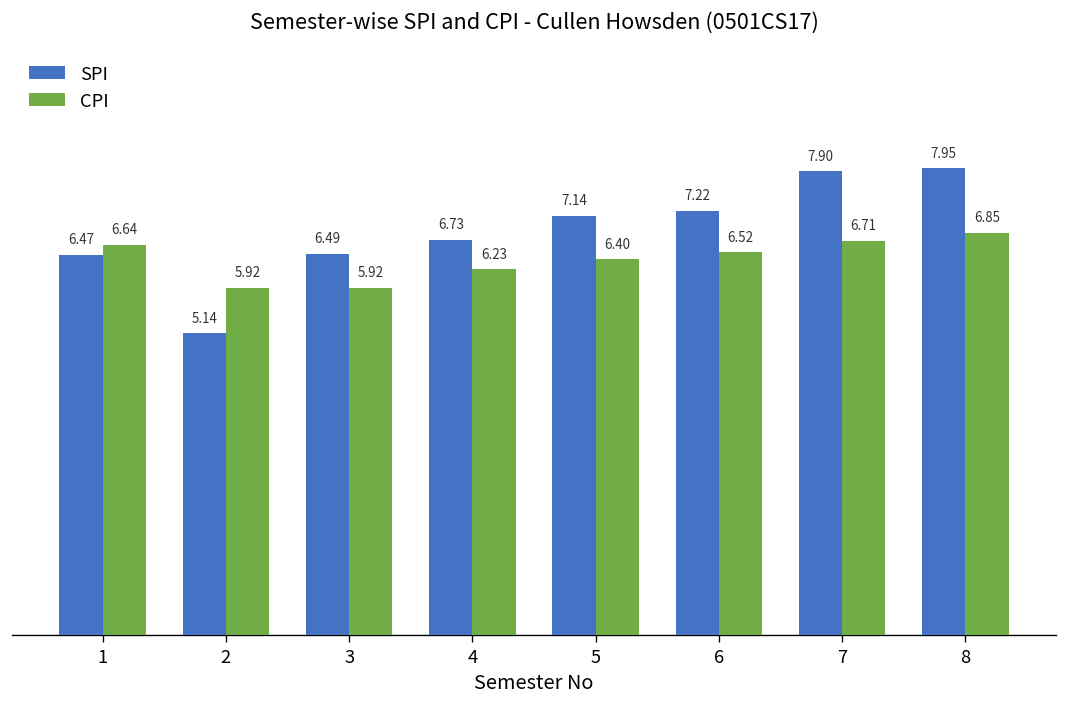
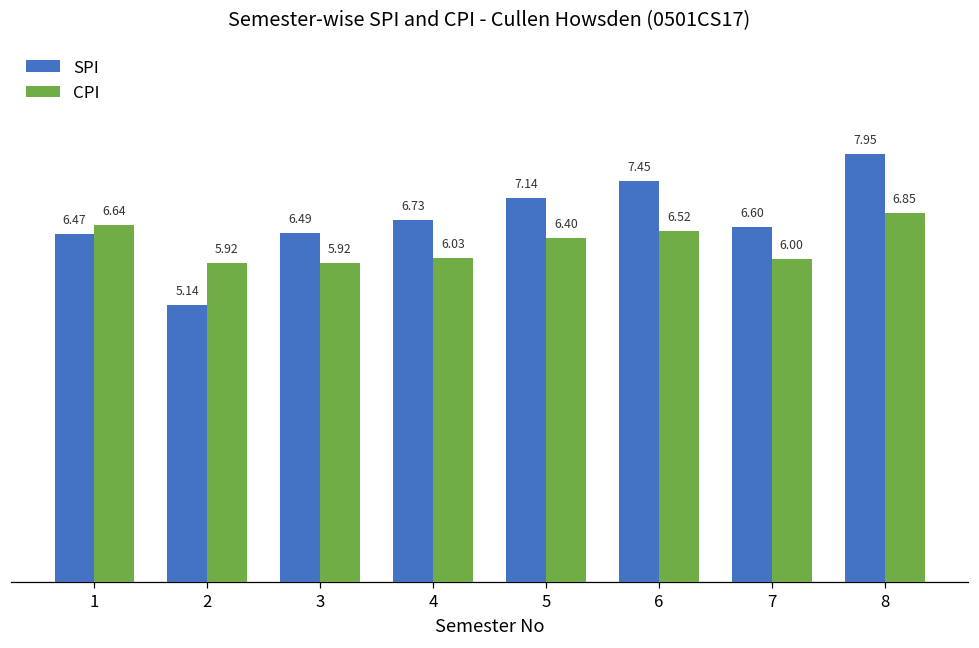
  {
    "SPI": {
      "1": 6.47,
      "2": 5.14,
      "3": 6.49,
      "4": 6.73,
      "5": 7.14,
-     "6": 7.22,
-     "7": 7.90,
+     "6": 7.45,
+     "7": 6.60,
      "8": 7.95
    },
    "CPI": {
      "1": 6.64,
      "2": 5.92,
      "3": 5.92,
-     "4": 6.23,
+     "4": 6.03,
      "5": 6.40,
      "6": 6.52,
-     "7": 6.71,
+     "7": 6.00,
      "8": 6.85
    }
  }
